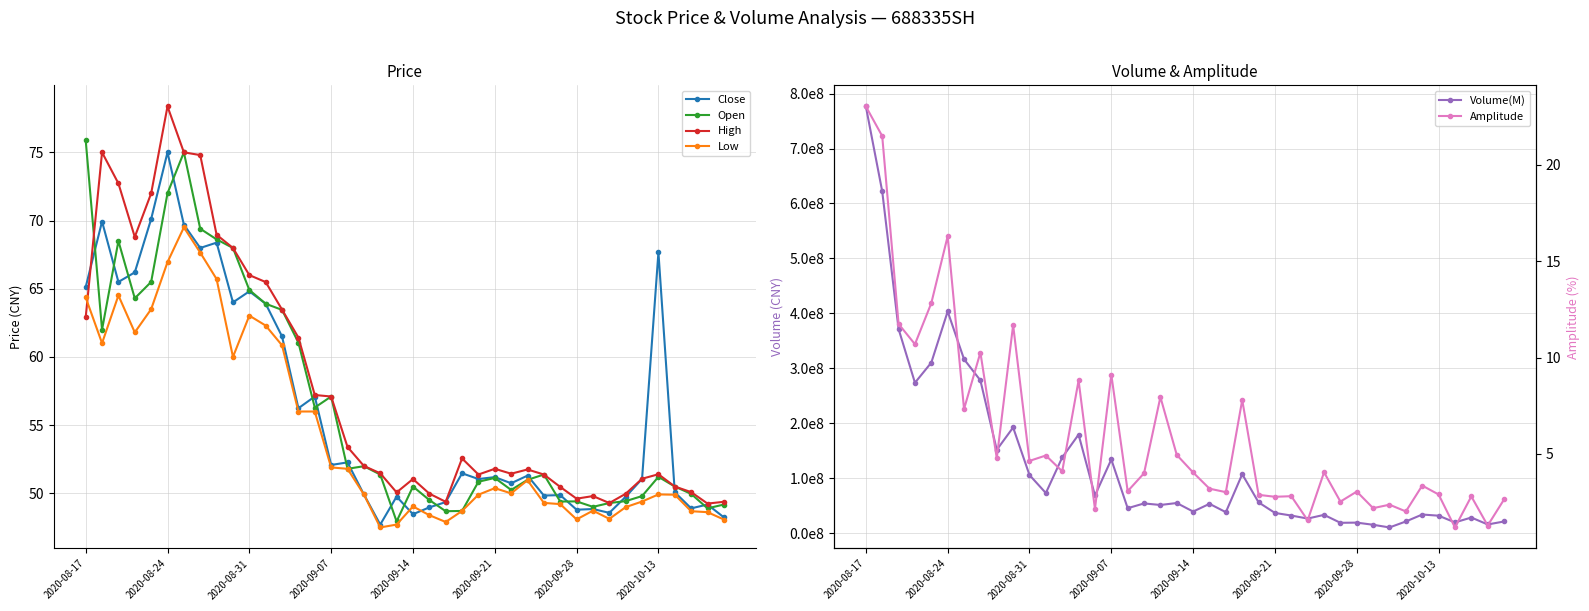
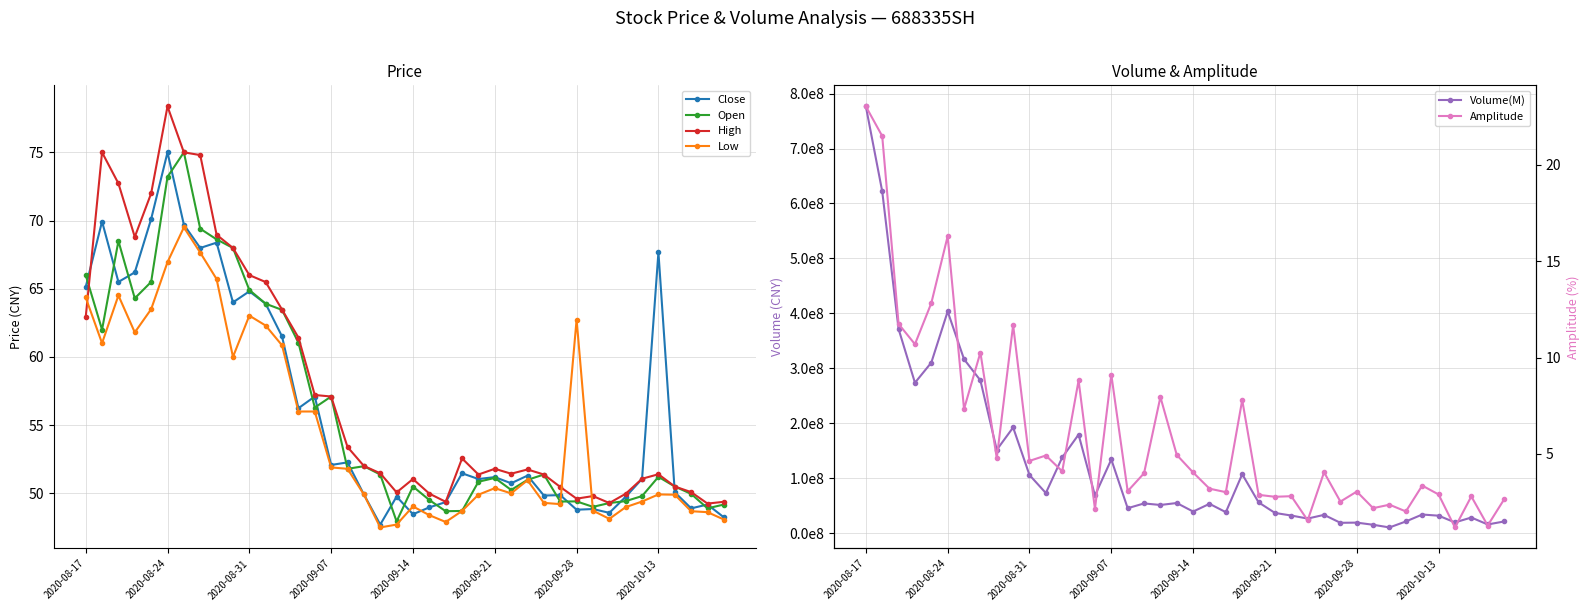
  {
    "Price": {
      "Close": {
        "2020-08-17": 65.1,
        "2020-08-24": 75.0,
        "2020-09-14": 48.5,
        "2020-09-28": 48.8,
        "2020-10-13": 67.7
      },
      "Open": {
-       "2020-08-17": 75.9,
-       "2020-08-24": 72.0,
+       "2020-08-17": 66.0,
+       "2020-08-24": 73.2,
        "2020-09-14": 50.5,
        "2020-09-28": 49.4,
        "2020-10-13": 51.2
      },
      "High": {
        "2020-08-17": 62.9,
        "2020-08-24": 78.4,
        "2020-08-31": 66.0,
        "2020-09-14": 51.1,
        "2020-09-21": 51.8,
        "2020-09-28": 49.6,
        "2020-10-13": 51.4
      },
      "Low": {
        "2020-08-17": 64.4,
        "2020-08-24": 67.0,
        "2020-08-31": 63.0,
        "2020-09-14": 49.0,
        "2020-09-21": 50.4,
-       "2020-09-28": 48.1,
+       "2020-09-28": 62.7,
        "2020-10-13": 49.9
      }
    }
  }
